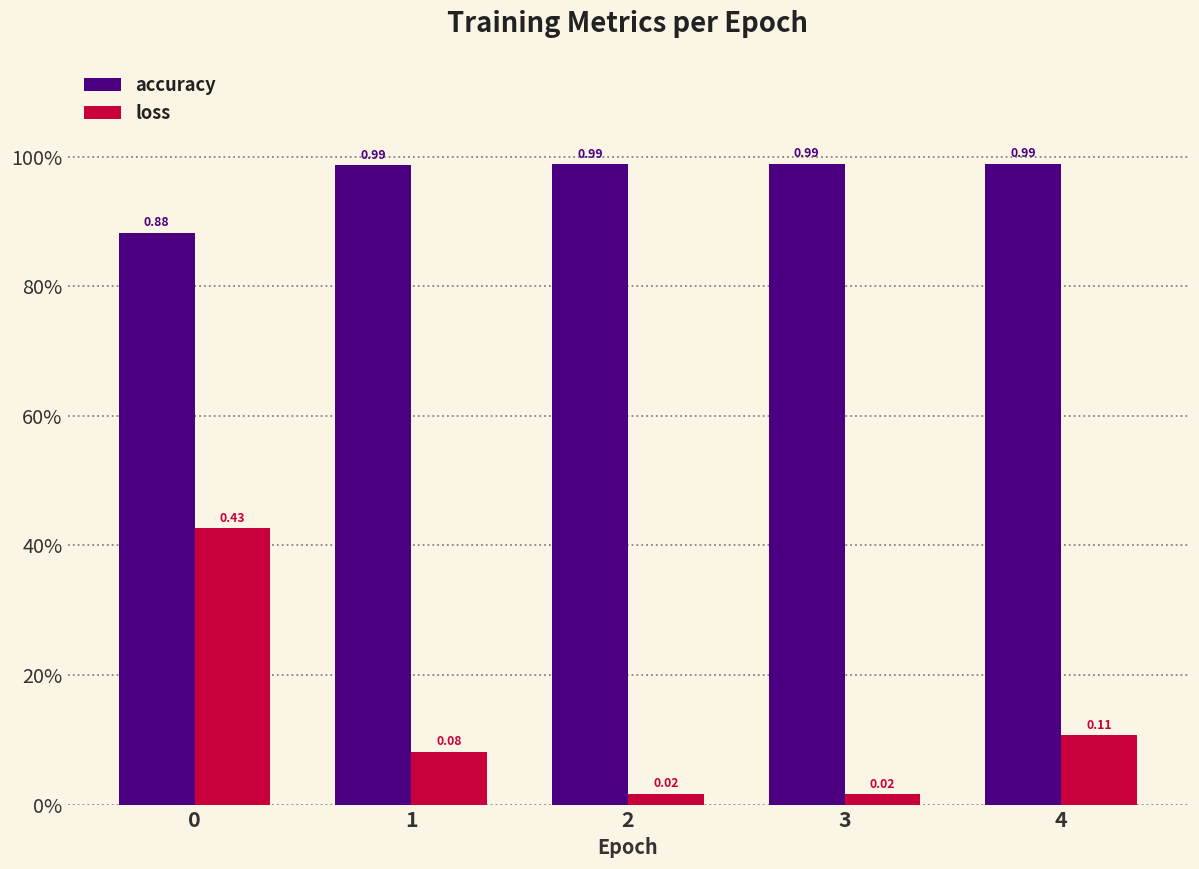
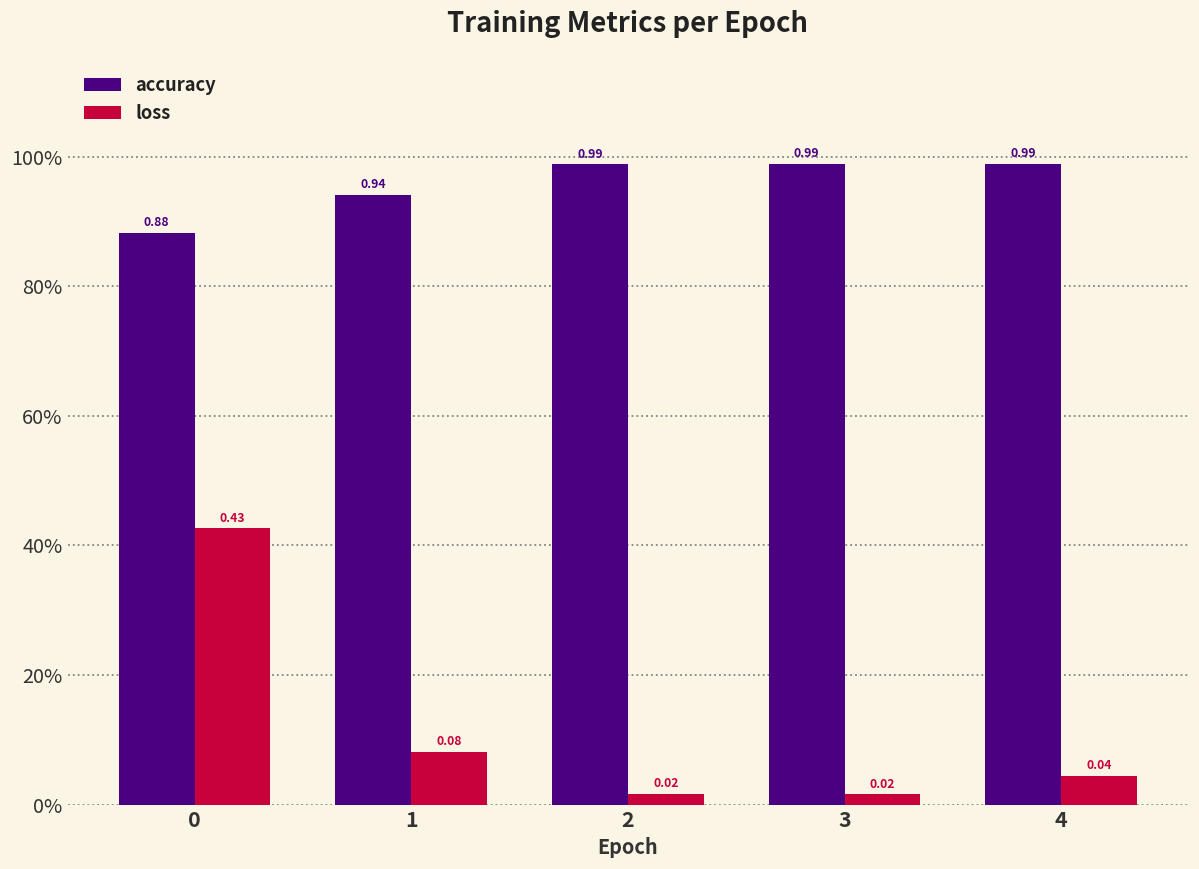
  {
    "accuracy": {
      "0": 0.88,
-     "1": 0.99,
+     "1": 0.94,
      "2": 0.99,
      "3": 0.99,
      "4": 0.99
    },
    "loss": {
      "0": 0.43,
      "1": 0.08,
      "2": 0.02,
      "3": 0.02,
-     "4": 0.11
+     "4": 0.04
    }
  }
